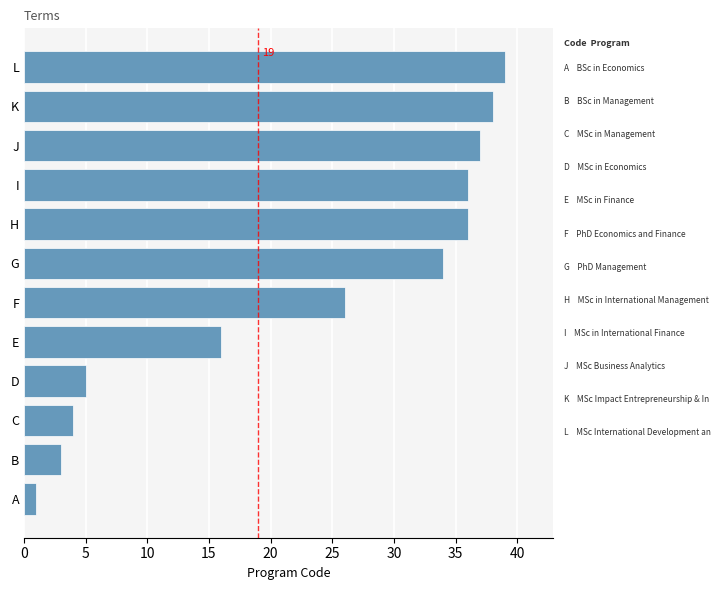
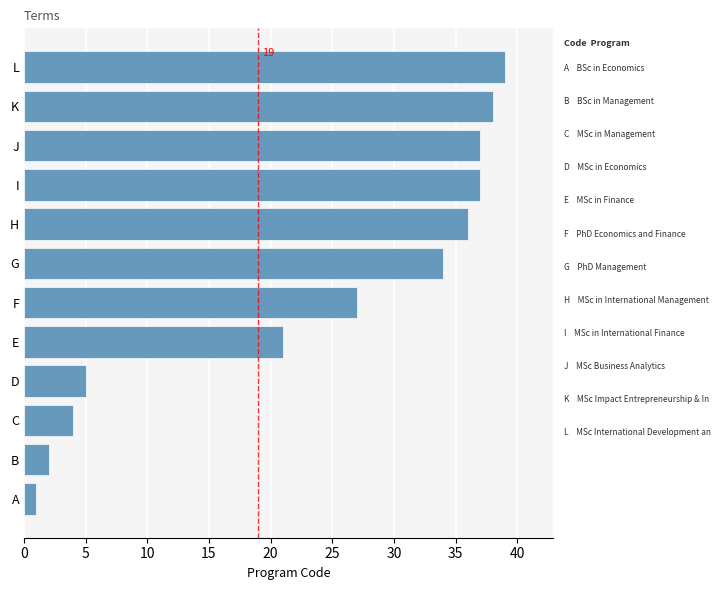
  {
    "K": 38,
    "J": 37,
-   "I": 36,
+   "I": 37,
    "H": 36,
    "G": 34,
-   "F": 26,
-   "E": 16,
+   "F": 27,
+   "E": 21,
    "D": 5,
    "C": 4,
-   "B": 3,
+   "B": 2,
    "A": 1
  }
